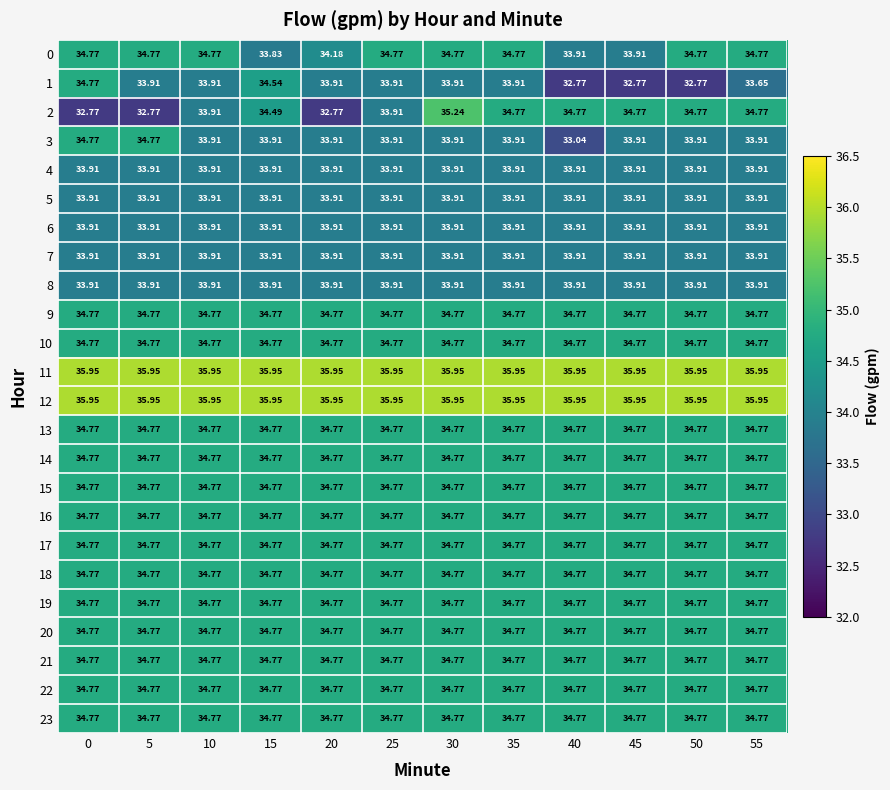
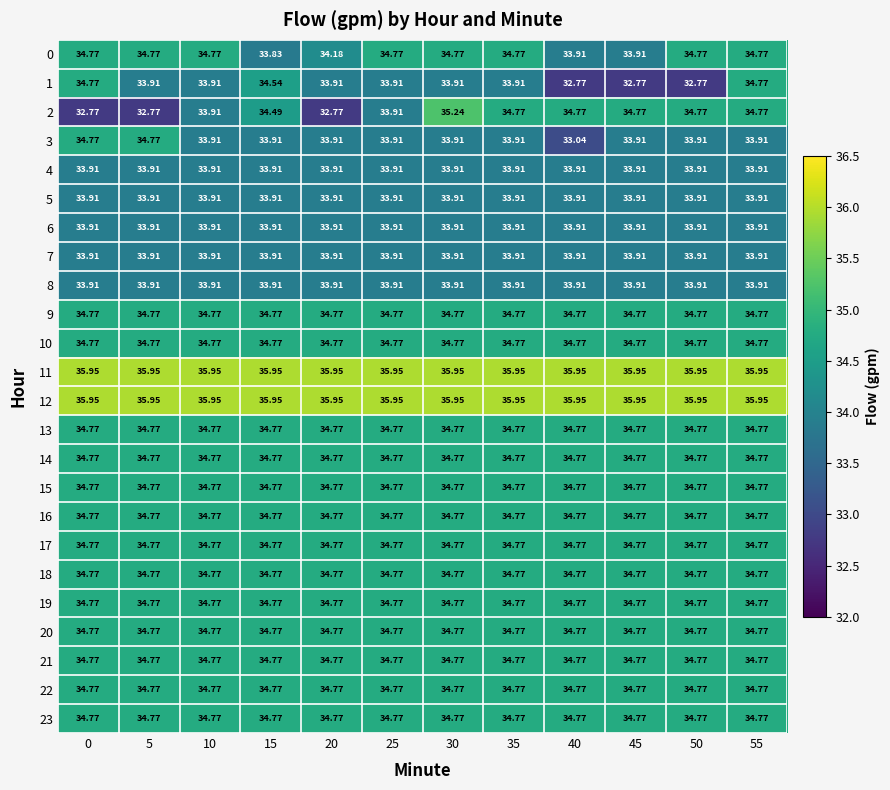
  {
    "1": {
      "0": 34.77,
      "5": 33.91,
      "10": 33.91,
      "15": 34.54,
      "20": 33.91,
      "25": 33.91,
      "30": 33.91,
      "35": 33.91,
      "40": 32.77,
      "45": 32.77,
      "50": 32.77,
-     "55": 33.65
+     "55": 34.77
    }
  }
